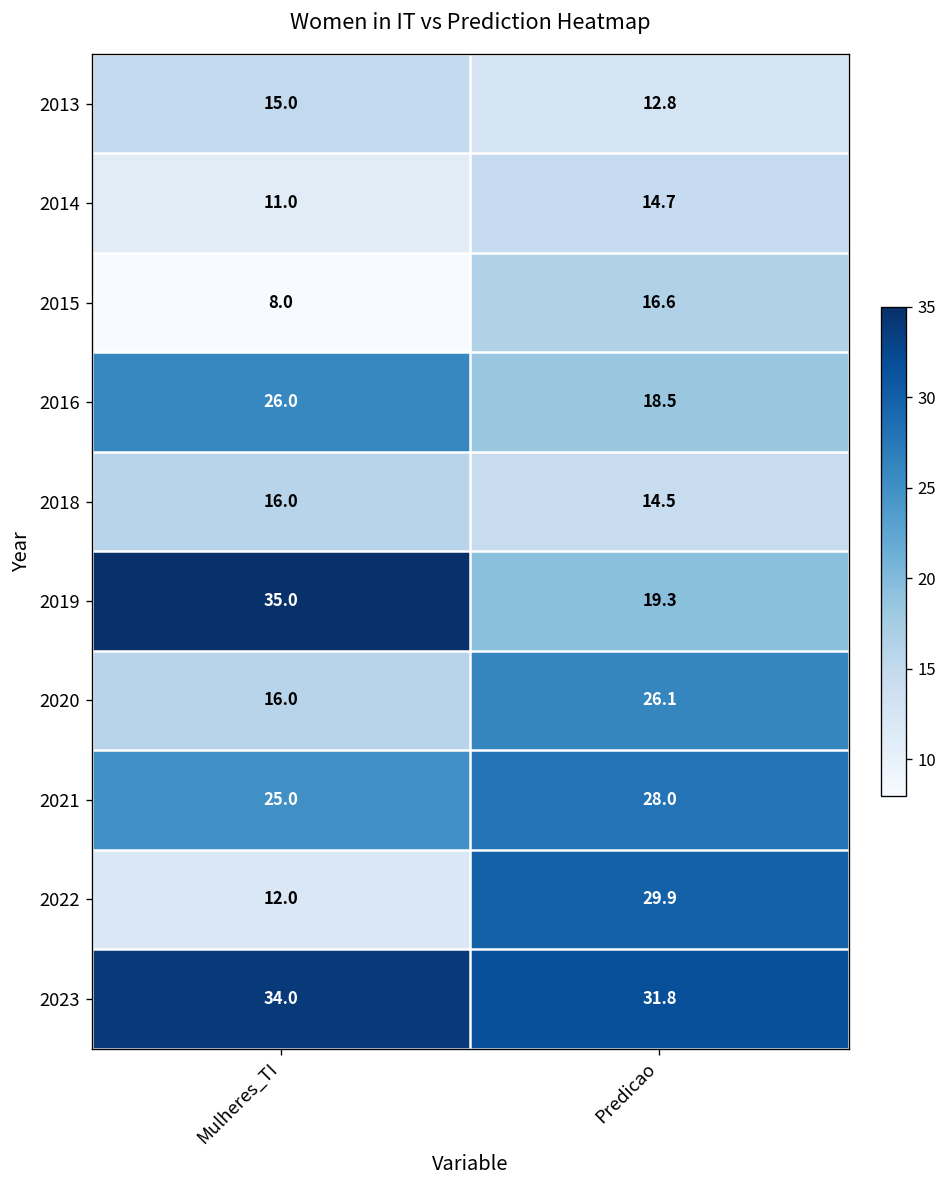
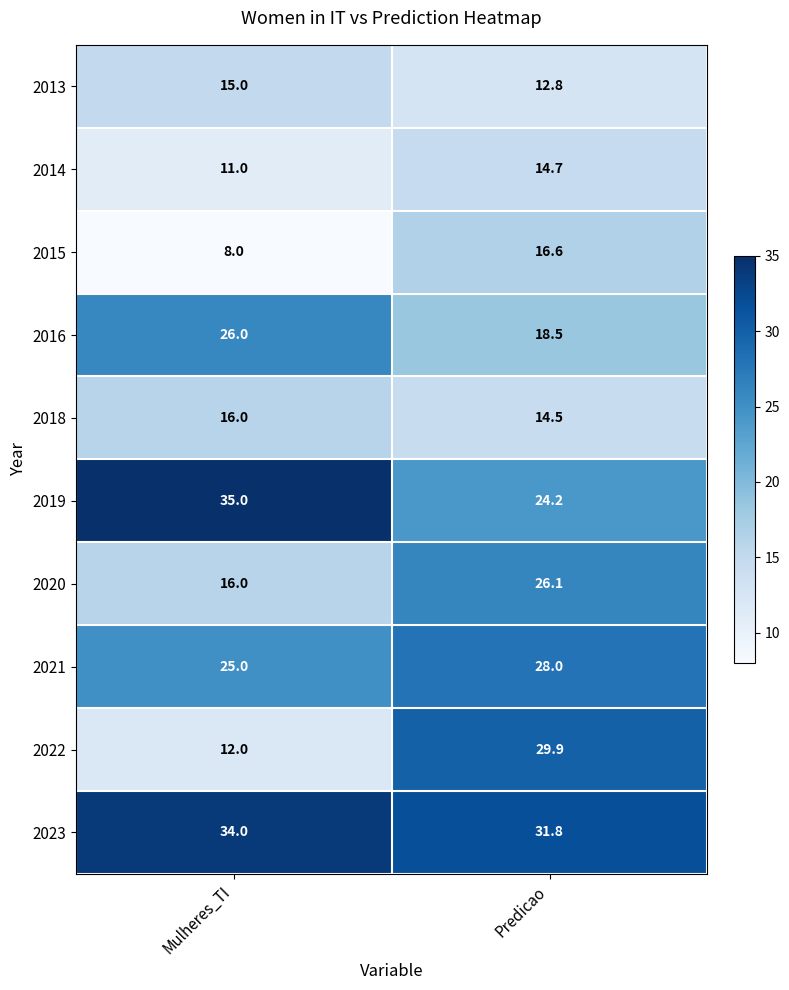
  {
    "2013": {
      "Mulheres_TI": 15.0,
      "Predicao": 12.8
    },
    "2014": {
      "Mulheres_TI": 11.0,
      "Predicao": 14.7
    },
    "2015": {
      "Mulheres_TI": 8.0,
      "Predicao": 16.6
    },
    "2016": {
      "Mulheres_TI": 26.0,
      "Predicao": 18.5
    },
    "2018": {
      "Mulheres_TI": 16.0,
      "Predicao": 14.5
    },
    "2019": {
      "Mulheres_TI": 35.0,
-     "Predicao": 19.3
+     "Predicao": 24.2
    },
    "2020": {
      "Mulheres_TI": 16.0,
      "Predicao": 26.1
    },
    "2021": {
      "Mulheres_TI": 25.0,
      "Predicao": 28.0
    },
    "2022": {
      "Mulheres_TI": 12.0,
      "Predicao": 29.9
    },
    "2023": {
      "Mulheres_TI": 34.0,
      "Predicao": 31.8
    }
  }
